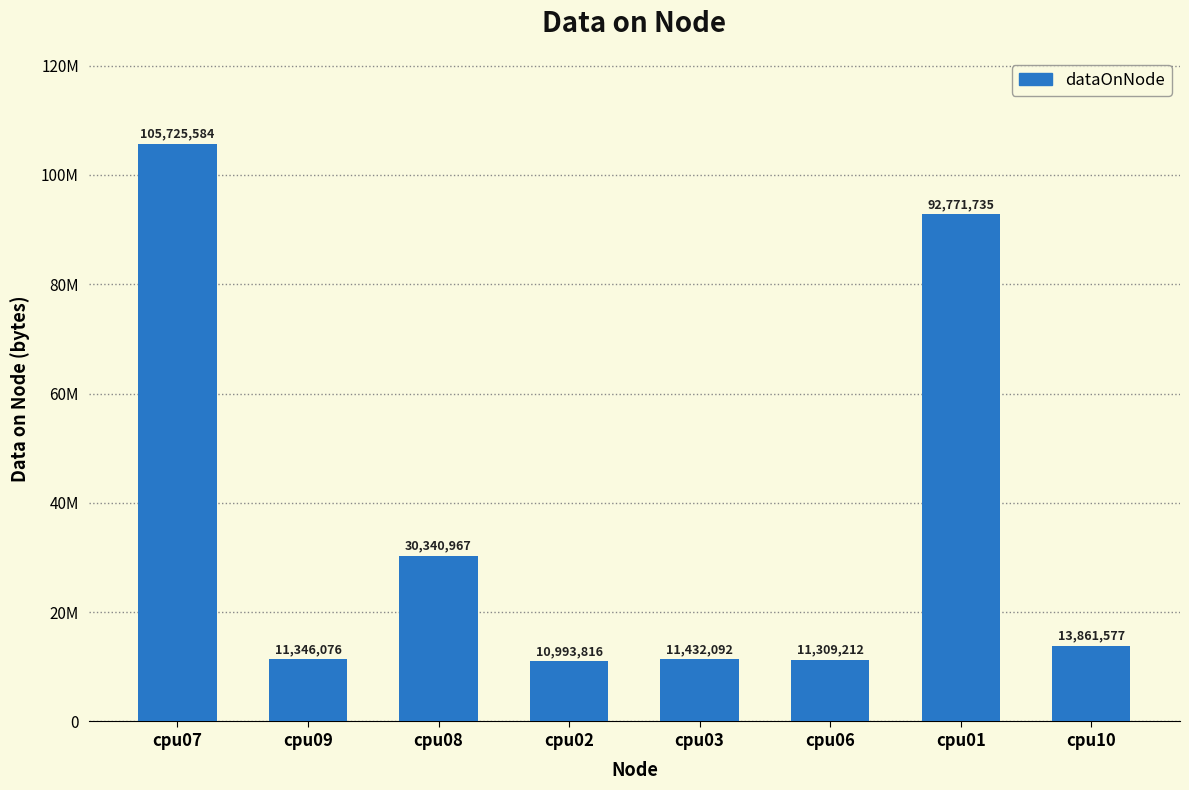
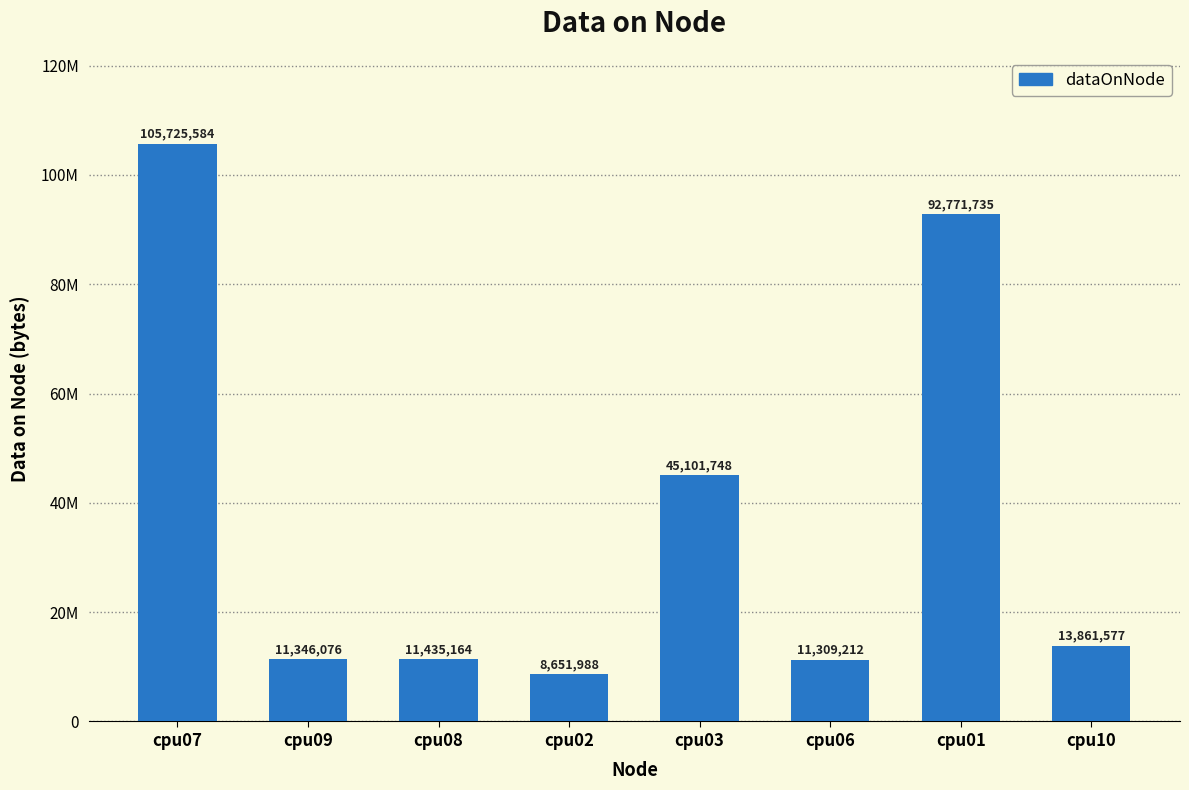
  {
    "cpu07": "105,725,584",
    "cpu09": "11,346,076",
-   "cpu08": "30,340,967",
-   "cpu02": "10,993,816",
-   "cpu03": "11,432,092",
+   "cpu08": "11,435,164",
+   "cpu02": "8,651,988",
+   "cpu03": "45,101,748",
    "cpu06": "11,309,212",
    "cpu01": "92,771,735",
    "cpu10": "13,861,577"
  }
